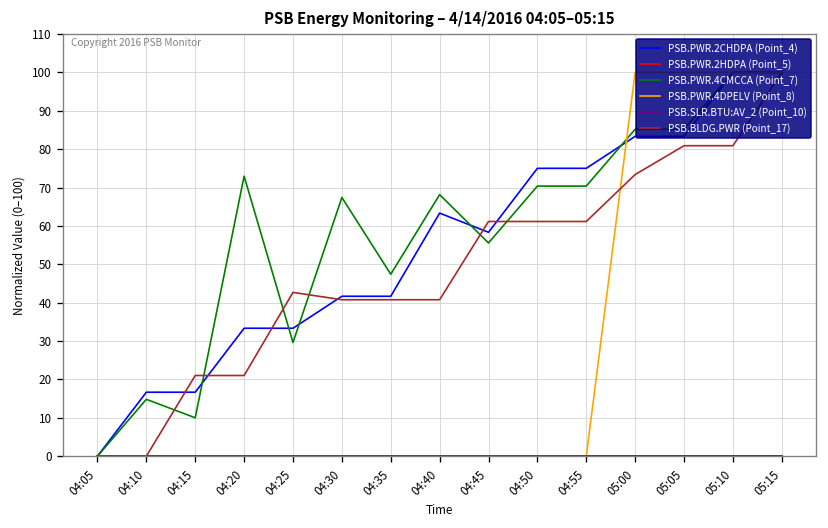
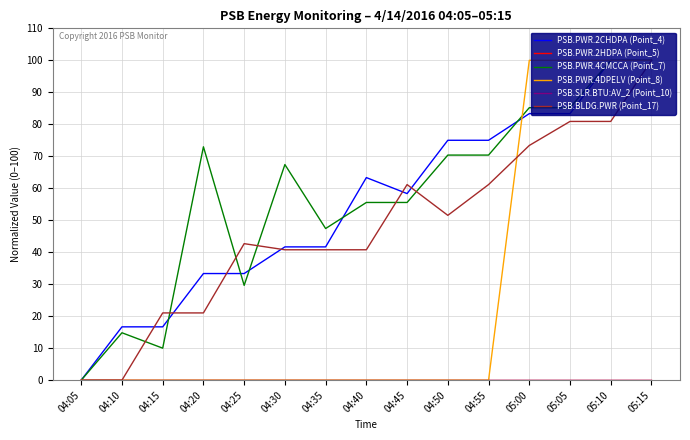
  {
    "PSB.PWR.2CHDPA (Point_4)": {
      "04:10": 17,
      "04:15": 17,
      "04:20": 33,
      "04:25": 33,
      "04:30": 42,
      "04:35": 42,
      "04:40": 63,
      "04:45": 58,
      "04:50": 75,
      "04:55": 75,
      "05:00": 83
    },
    "PSB.SLR.BTU:AV_2 (Point_10)": {
      "05:00": 0,
      "05:05": 0,
      "05:10": 0,
      "05:15": 0
    },
    "PSB.PWR.4CMCCA (Point_7)": {
      "04:10": 15,
      "04:15": 10,
      "04:20": 73,
      "04:25": 30,
      "04:30": 67,
      "04:35": 47,
-     "04:40": 68,
+     "04:40": 56,
      "04:45": 56,
      "04:50": 70,
      "04:55": 70,
      "05:00": 85
    },
    "PSB.PWR.4DPELV (Point_8)": {
      "05:00": 100
    },
    "PSB.BLDG.PWR (Point_17)": {
      "04:15": 21,
      "04:20": 21,
      "04:25": 43,
      "04:30": 41,
      "04:35": 41,
      "04:40": 41,
      "04:45": 61,
-     "04:50": 61,
+     "04:50": 52,
      "04:55": 61,
      "05:00": 73,
      "05:05": 81,
      "05:10": 81
    }
  }
